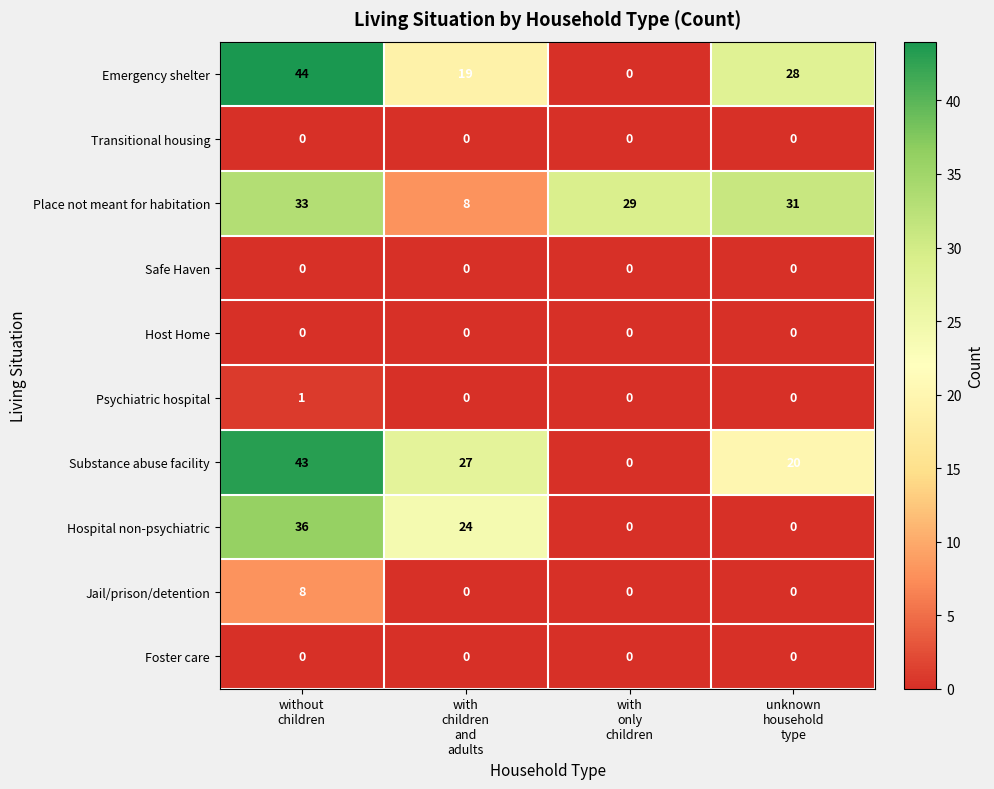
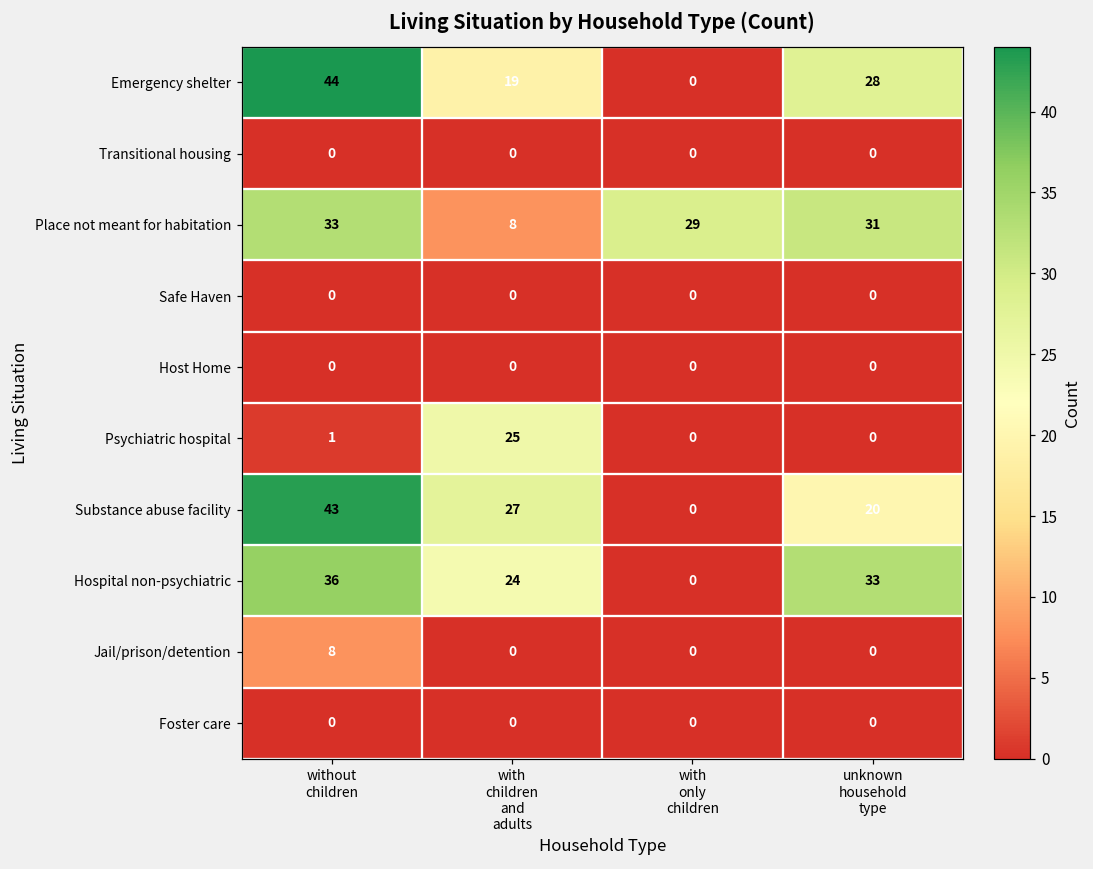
  {
    "Emergency shelter": {
      "without children": 44,
      "with children and adults": 19,
      "with only children": 0,
      "unknown household type": 28
    },
    "Transitional housing": {
      "without children": 0,
      "with children and adults": 0,
      "with only children": 0,
      "unknown household type": 0
    },
    "Place not meant for habitation": {
      "without children": 33,
      "with children and adults": 8,
      "with only children": 29,
      "unknown household type": 31
    },
    "Safe Haven": {
      "without children": 0,
      "with children and adults": 0,
      "with only children": 0,
      "unknown household type": 0
    },
    "Host Home": {
      "without children": 0,
      "with children and adults": 0,
      "with only children": 0,
      "unknown household type": 0
    },
    "Psychiatric hospital": {
      "without children": 1,
-     "with children and adults": 0,
+     "with children and adults": 25,
      "with only children": 0,
      "unknown household type": 0
    },
    "Substance abuse facility": {
      "without children": 43,
      "with children and adults": 27,
      "with only children": 0,
      "unknown household type": 20
    },
    "Hospital non-psychiatric": {
      "without children": 36,
      "with children and adults": 24,
      "with only children": 0,
-     "unknown household type": 0
+     "unknown household type": 33
    },
    "Jail/prison/detention": {
      "without children": 8,
      "with children and adults": 0,
      "with only children": 0,
      "unknown household type": 0
    },
    "Foster care": {
      "without children": 0,
      "with children and adults": 0,
      "with only children": 0,
      "unknown household type": 0
    }
  }
